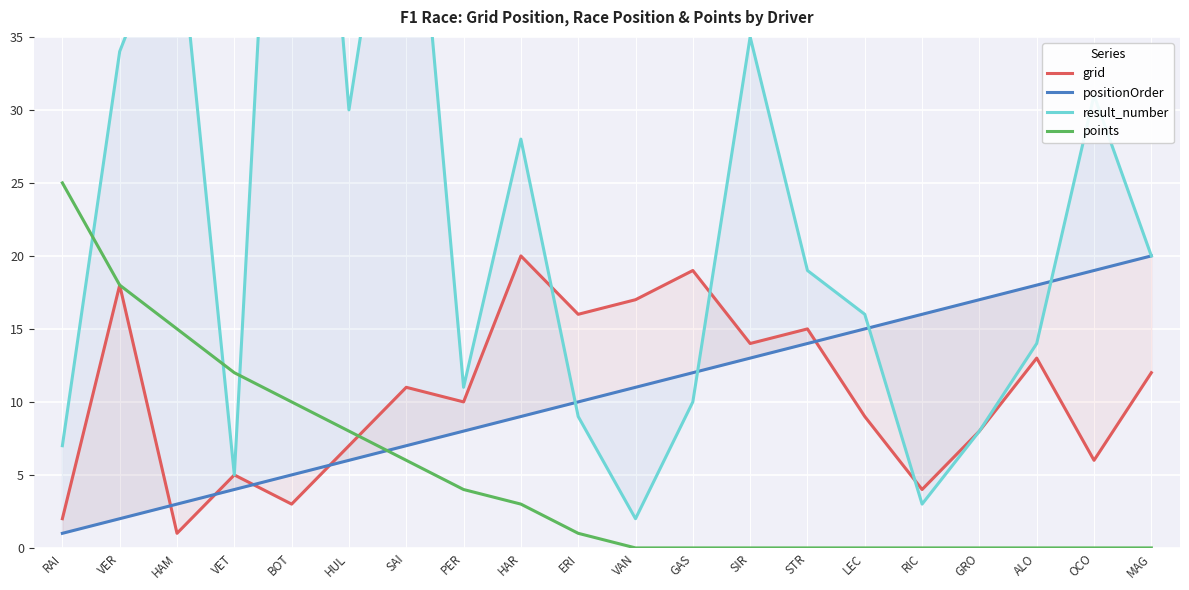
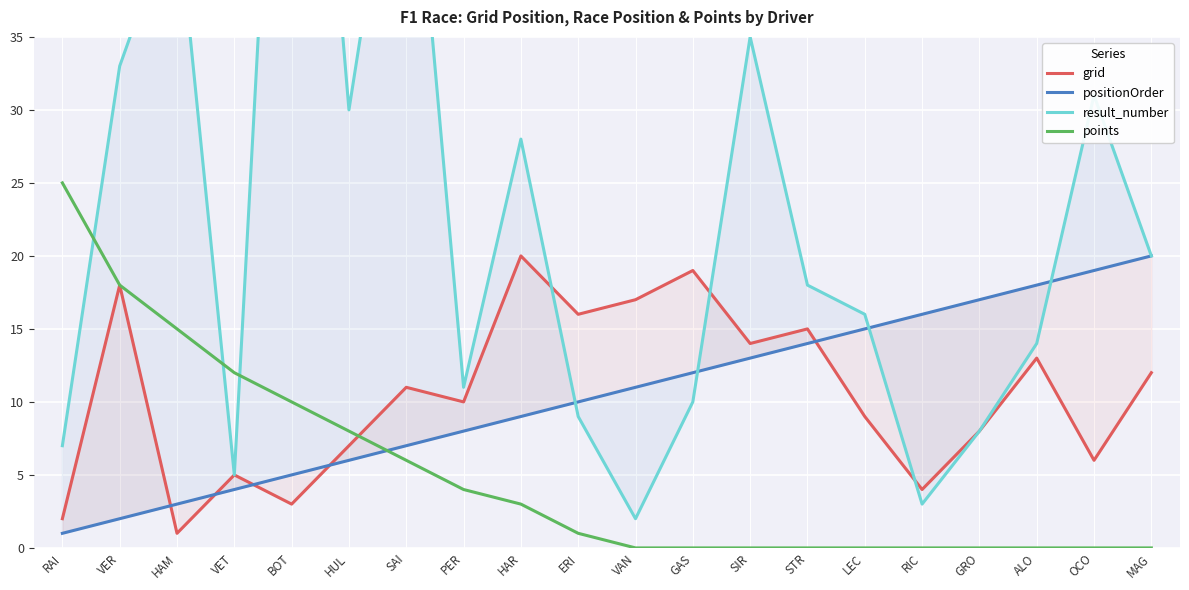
  {
    "result_number": {
-     "VER": 34,
+     "VER": 33,
      "ERI": 9,
      "VAN": 2,
      "GAS": 10,
-     "STR": 19,
+     "STR": 18,
      "RIC": 3,
      "ALO": 14
    },
    "points": {
      "RAI": 25,
      "HAM": 15,
      "VET": 12,
      "BOT": 10,
      "HUL": 8,
      "SAI": 6,
      "PER": 4,
      "HAR": 3,
      "ERI": 1,
      "VAN": 0,
      "GAS": 0,
      "SIR": 0,
      "STR": 0,
      "LEC": 0,
      "RIC": 0,
      "GRO": 0,
      "ALO": 0,
      "OCO": 0,
      "MAG": 0
    }
  }
